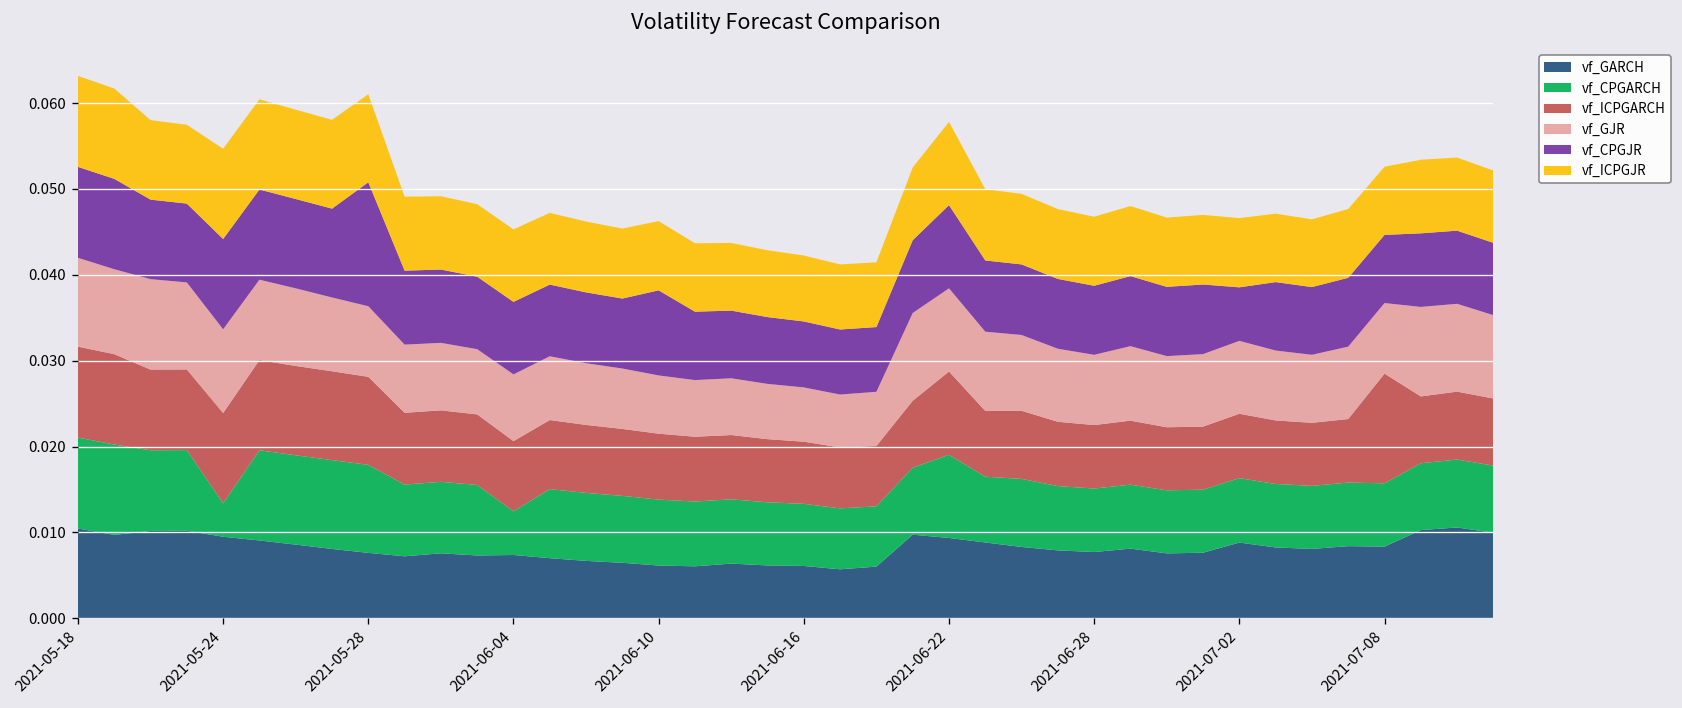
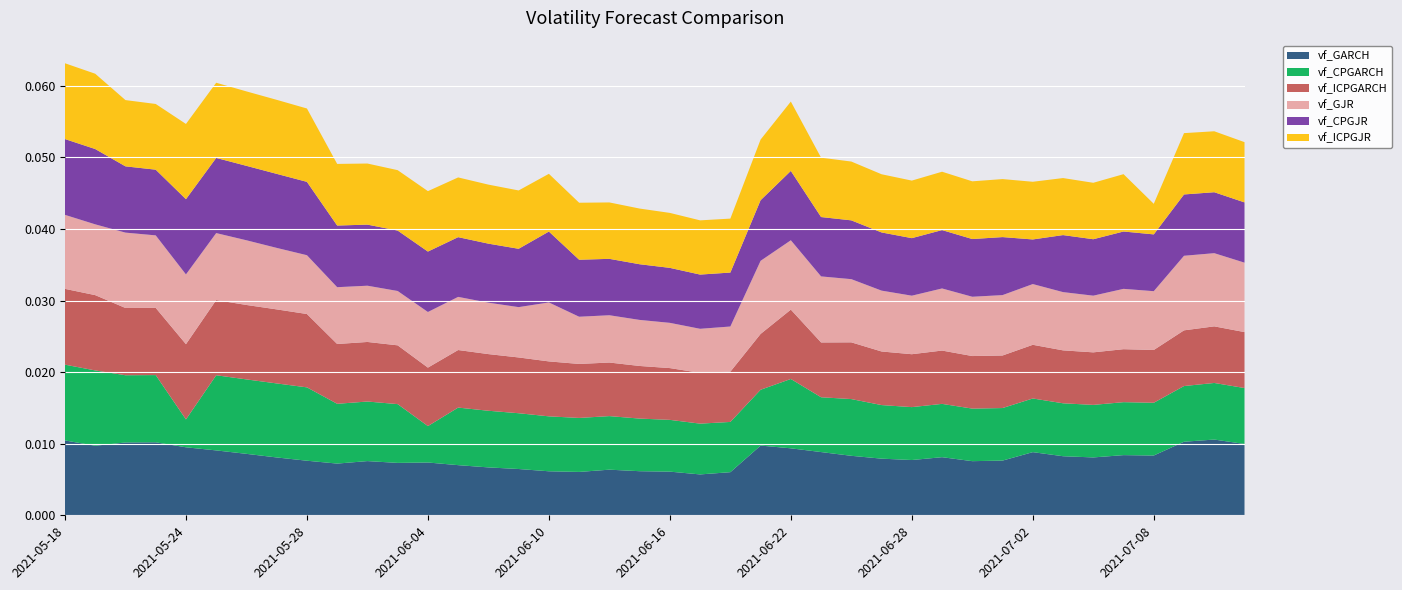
  {
    "vf_GARCH": {
      "2021-05-18": 0.010,
      "2021-05-24": 0.010,
      "2021-05-28": 0.008,
      "2021-06-04": 0.007,
      "2021-06-10": 0.006,
      "2021-06-16": 0.006,
      "2021-06-22": 0.009,
      "2021-06-28": 0.008,
      "2021-07-02": 0.009,
      "2021-07-08": 0.008
    },
    "vf_CPGARCH": {
      "2021-05-18": 0.011,
      "2021-05-24": 0.004,
      "2021-05-28": 0.010,
      "2021-06-04": 0.005,
      "2021-06-10": 0.008,
      "2021-06-16": 0.007,
      "2021-06-22": 0.010,
      "2021-06-28": 0.007,
      "2021-07-02": 0.007,
      "2021-07-08": 0.007
    },
    "vf_ICPGARCH": {
      "2021-05-18": 0.011,
      "2021-05-24": 0.011,
      "2021-05-28": 0.010,
      "2021-06-04": 0.008,
      "2021-06-10": 0.008,
      "2021-06-16": 0.007,
      "2021-06-22": 0.010,
      "2021-06-28": 0.007,
      "2021-07-02": 0.007,
-     "2021-07-08": 0.013
+     "2021-07-08": 0.007
    },
    "vf_GJR": {
      "2021-05-18": 0.010,
      "2021-05-24": 0.010,
      "2021-05-28": 0.008,
      "2021-06-04": 0.008,
-     "2021-06-10": 0.007,
+     "2021-06-10": 0.008,
      "2021-06-16": 0.006,
      "2021-06-22": 0.010,
      "2021-06-28": 0.008,
      "2021-07-02": 0.008,
      "2021-07-08": 0.008
    },
    "vf_CPGJR": {
      "2021-05-18": 0.011,
      "2021-05-24": 0.011,
-     "2021-05-28": 0.014,
+     "2021-05-28": 0.010,
      "2021-06-04": 0.008,
      "2021-06-10": 0.010,
      "2021-06-16": 0.008,
      "2021-06-22": 0.010,
      "2021-06-28": 0.008,
      "2021-07-02": 0.006,
      "2021-07-08": 0.008
    },
    "vf_ICPGJR": {
      "2021-05-18": 0.011,
      "2021-05-24": 0.011,
      "2021-05-28": 0.010,
      "2021-06-04": 0.008,
      "2021-06-10": 0.008,
      "2021-06-16": 0.008,
      "2021-06-22": 0.010,
      "2021-06-28": 0.008,
      "2021-07-02": 0.008,
-     "2021-07-08": 0.008
+     "2021-07-08": 0.004
    }
  }
